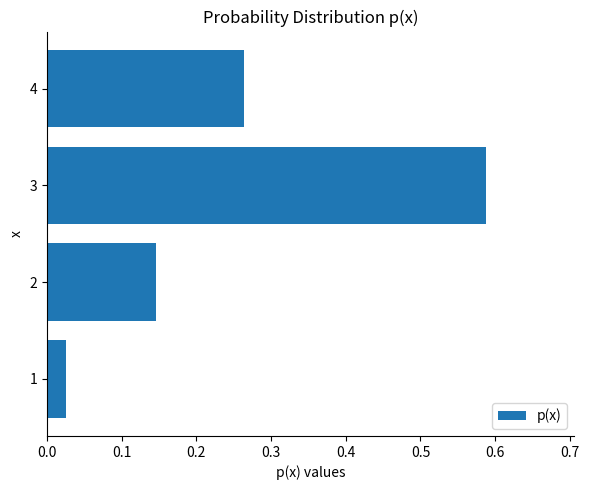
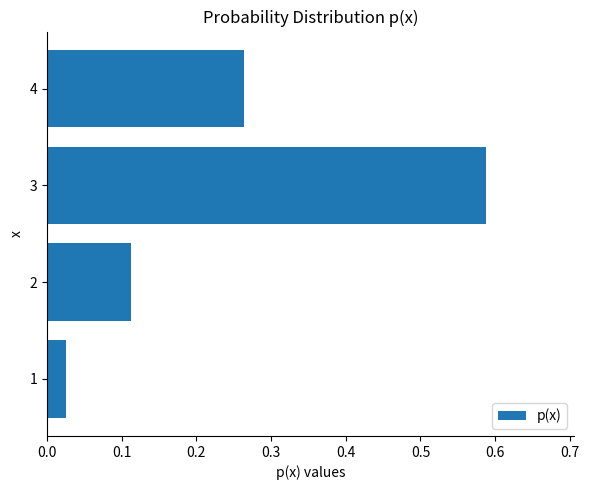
  {
    "4": 0.26,
    "3": 0.59,
-   "2": 0.15,
+   "2": 0.11,
    "1": 0.03
  }
